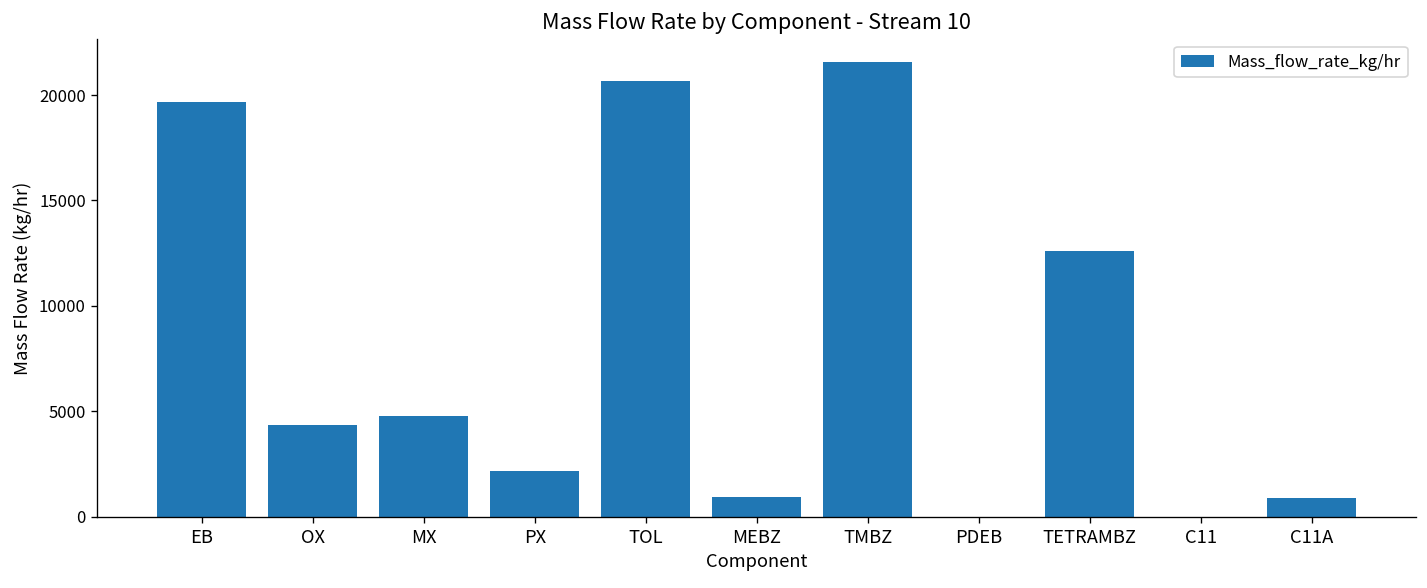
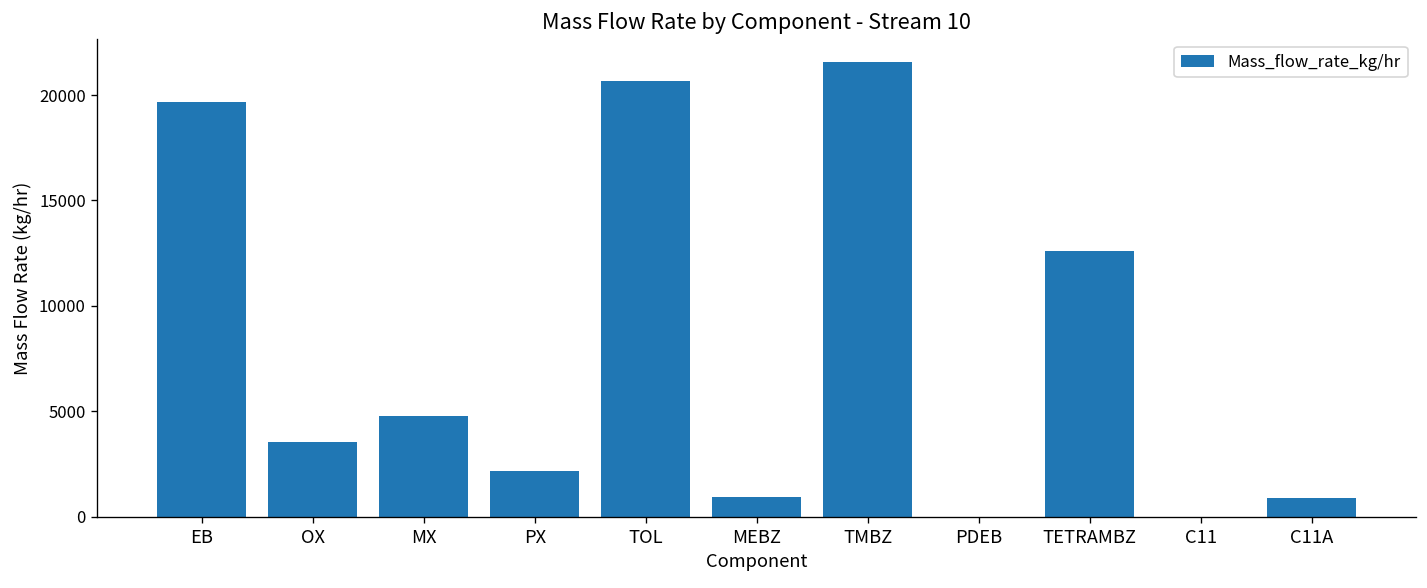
  {
    "EB": 19700,
-   "OX": 4400,
+   "OX": 3500,
    "MX": 4800,
    "PX": 2200,
    "TOL": 20700,
    "MEBZ": 900,
    "TMBZ": 21600,
    "PDEB": 0,
    "TETRAMBZ": 12600,
    "C11": 0,
    "C11A": 900
  }
